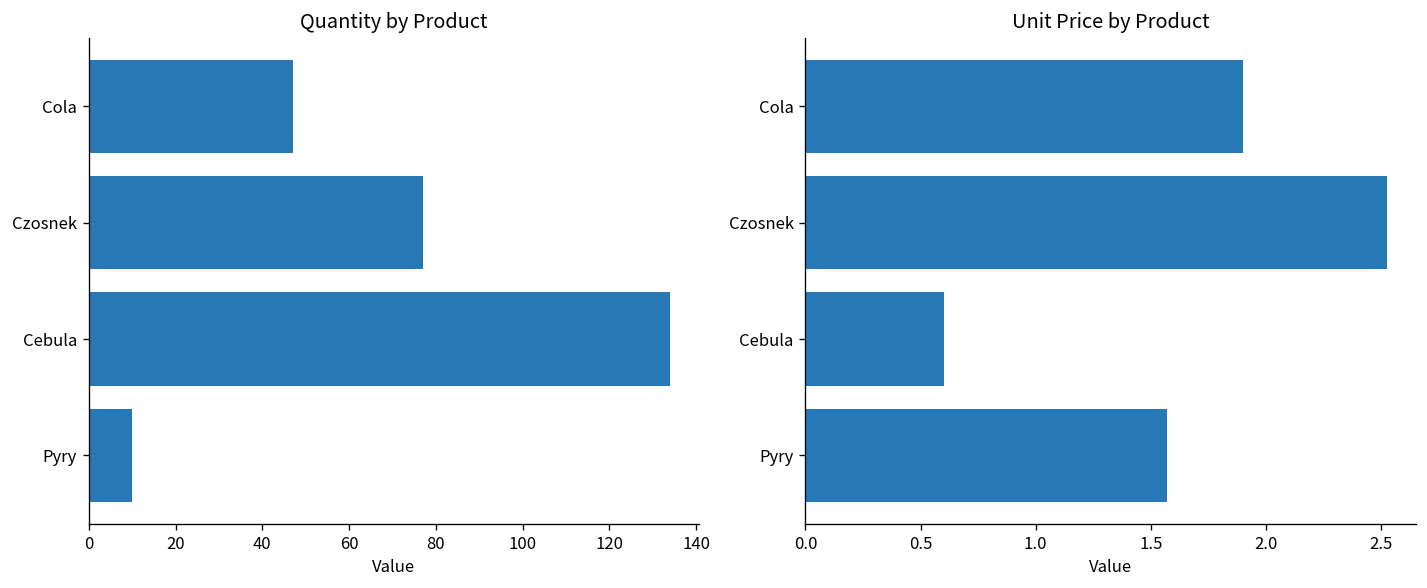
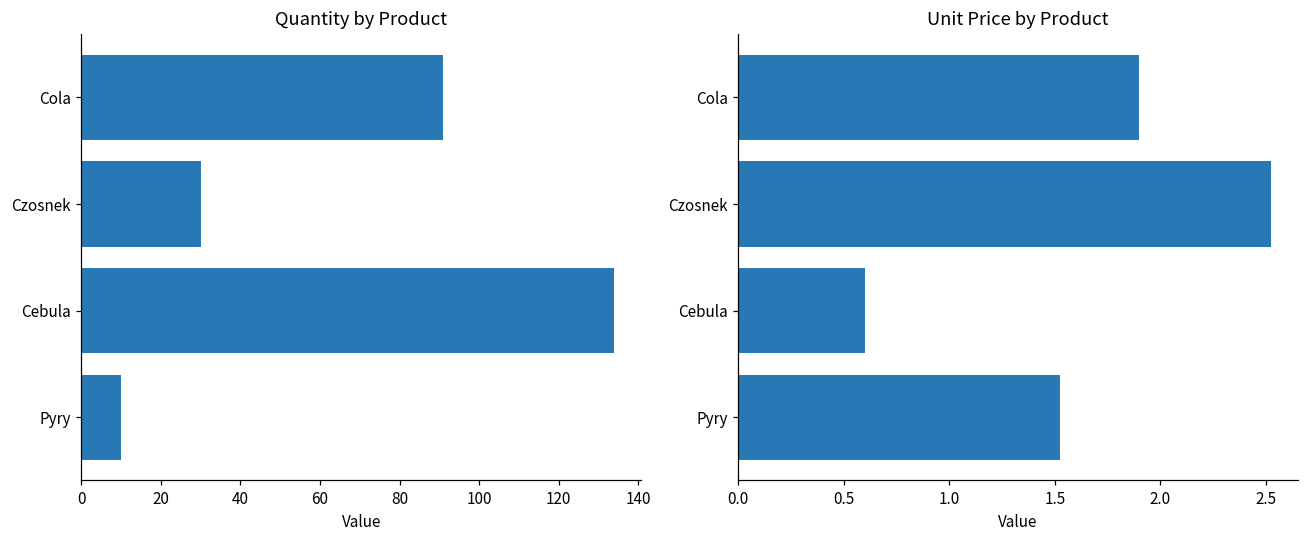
  {
    "Quantity by Product": {
-     "Cola": 47,
-     "Czosnek": 77,
+     "Cola": 91,
+     "Czosnek": 30,
      "Cebula": 134,
      "Pyry": 10
    },
    "Unit Price by Product": {
      "Cola": 1.90,
      "Czosnek": 2.53,
      "Cebula": 0.60,
-     "Pyry": 1.57
+     "Pyry": 1.53
    }
  }
